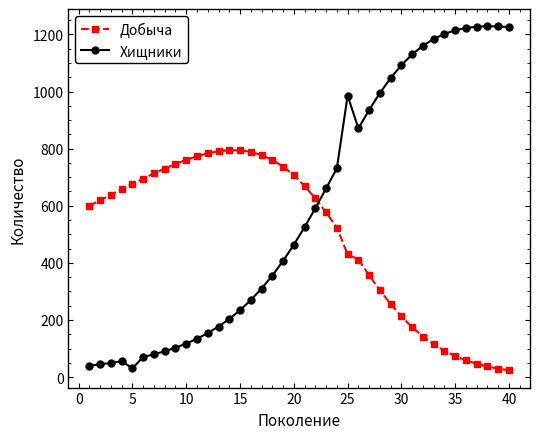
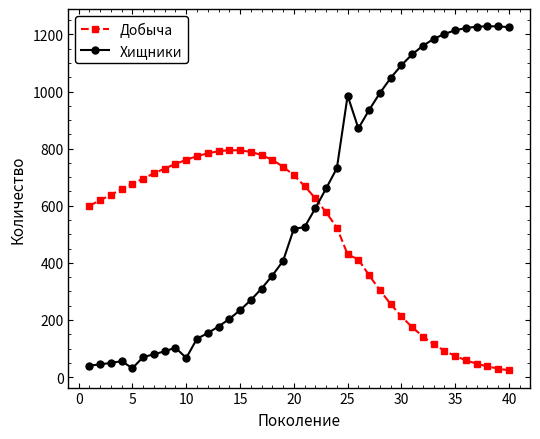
  {
    "Добыча": {
      "5": 680,
      "10": 760,
      "15": 790,
      "20": 710,
      "25": 430,
      "30": 210,
      "35": 70,
      "40": 20
    },
    "Хищники": {
      "5": 30,
-     "10": 120,
+     "10": 70,
      "15": 230,
-     "20": 460,
+     "20": 520,
      "25": 990,
      "30": 1090,
      "35": 1210,
      "40": 1230
    }
  }
